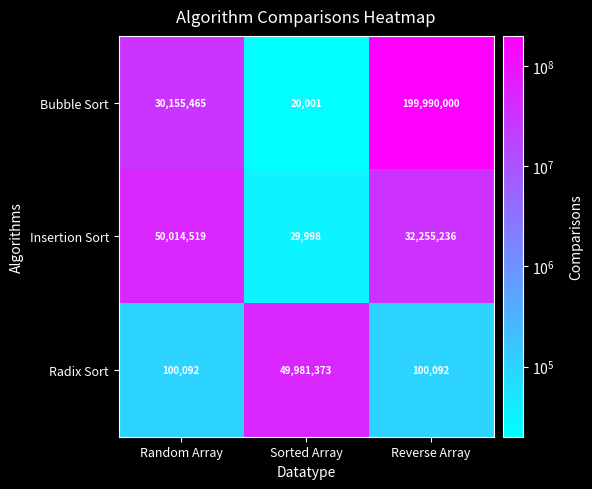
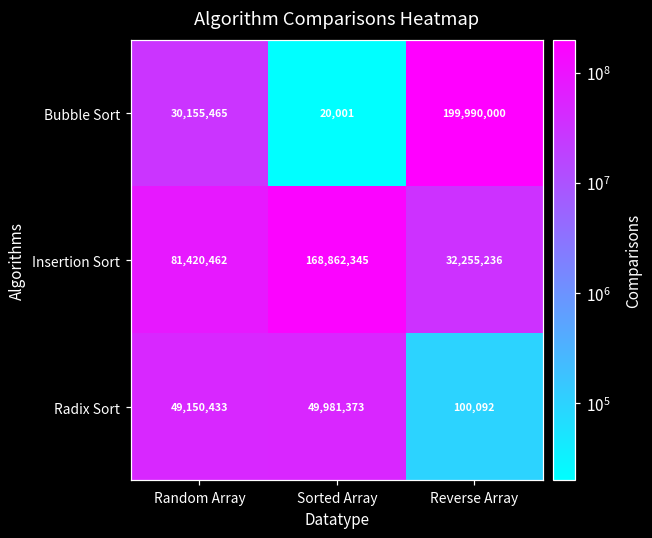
  {
    "Bubble Sort": {
      "Random Array": "30,155,465",
      "Sorted Array": "20,001",
      "Reverse Array": "199,990,000"
    },
    "Insertion Sort": {
-     "Random Array": "50,014,519",
-     "Sorted Array": "29,998",
+     "Random Array": "81,420,462",
+     "Sorted Array": "168,862,345",
      "Reverse Array": "32,255,236"
    },
    "Radix Sort": {
-     "Random Array": "100,092",
+     "Random Array": "49,150,433",
      "Sorted Array": "49,981,373",
      "Reverse Array": "100,092"
    }
  }
